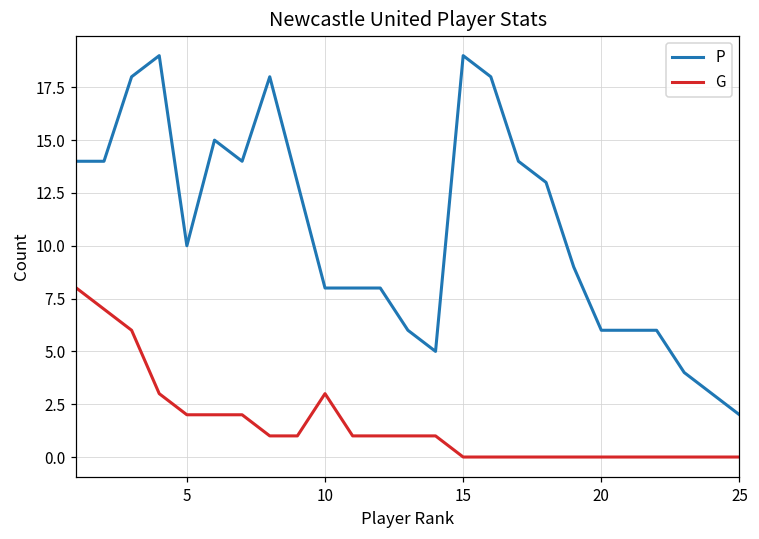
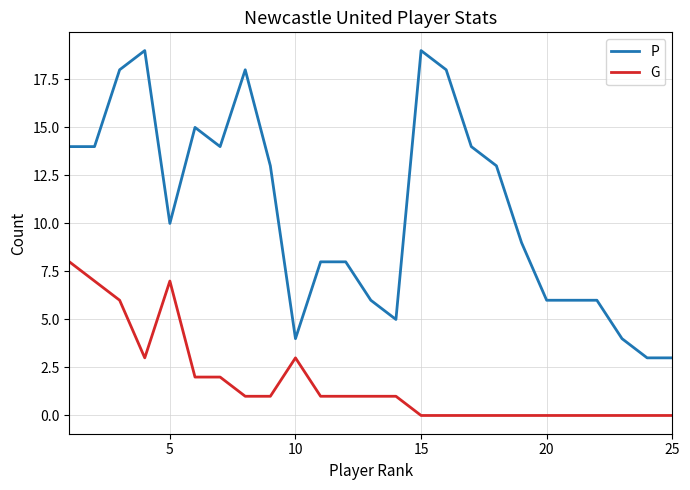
  {
    "P": {
      "5": 10,
-     "10": 8,
+     "10": 4,
      "15": 19,
      "20": 6,
-     "25": 2
+     "25": 3
    },
    "G": {
-     "5": 2,
+     "5": 7,
      "10": 3,
      "15": 0,
      "20": 0,
      "25": 0
    }
  }
